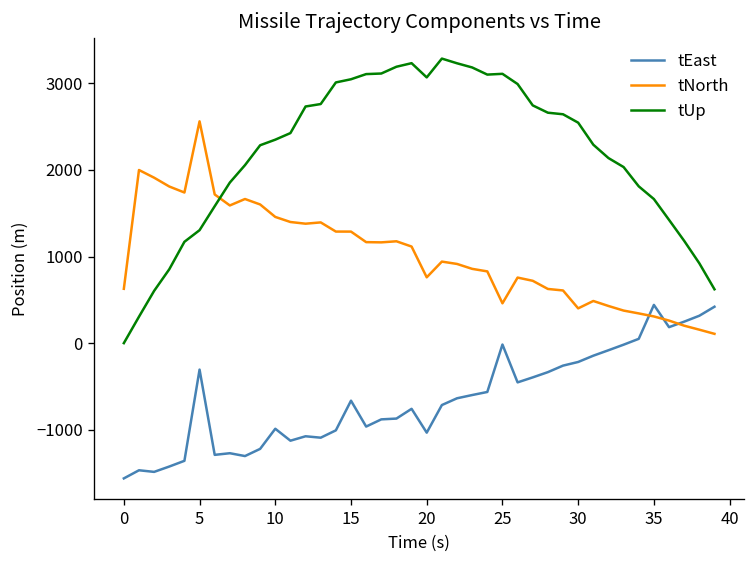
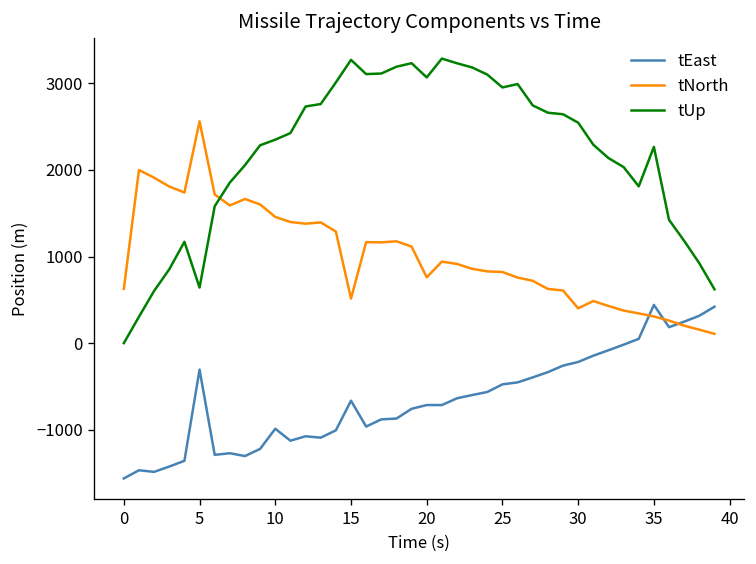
  {
    "tEast": {
      "0": -1600,
      "5": -300,
      "10": -1000,
      "15": -700,
-     "20": -1000,
-     "25": 0,
+     "20": -700,
+     "25": -500,
      "30": -200,
      "35": 400
    },
    "tNorth": {
      "0": 600,
      "5": 2600,
      "10": 1500,
-     "15": 1300,
+     "15": 500,
      "20": 800,
-     "25": 500,
+     "25": 800,
      "30": 400,
      "35": 300
    },
    "tUp": {
      "0": 0,
-     "5": 1300,
+     "5": 600,
      "10": 2300,
-     "15": 3000,
+     "15": 3300,
      "20": 3100,
-     "25": 3100,
+     "25": 3000,
      "30": 2500,
-     "35": 1700
+     "35": 2300
    }
  }
